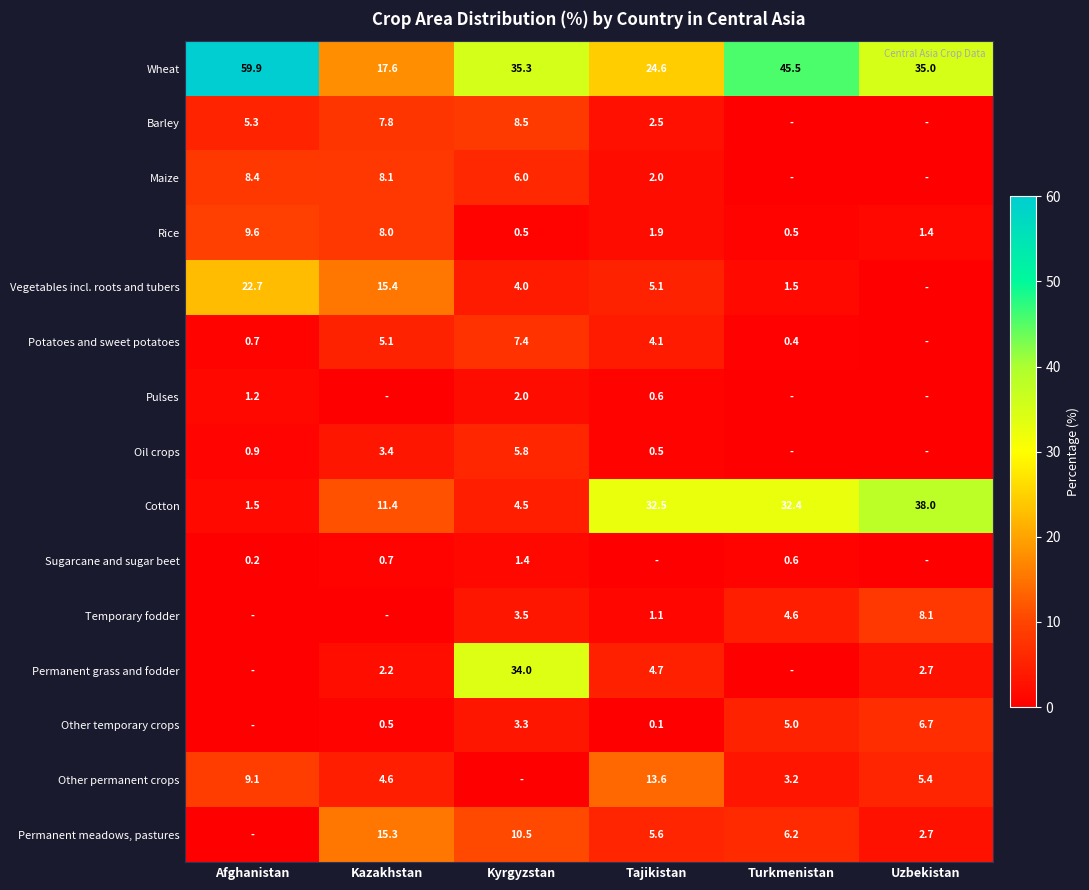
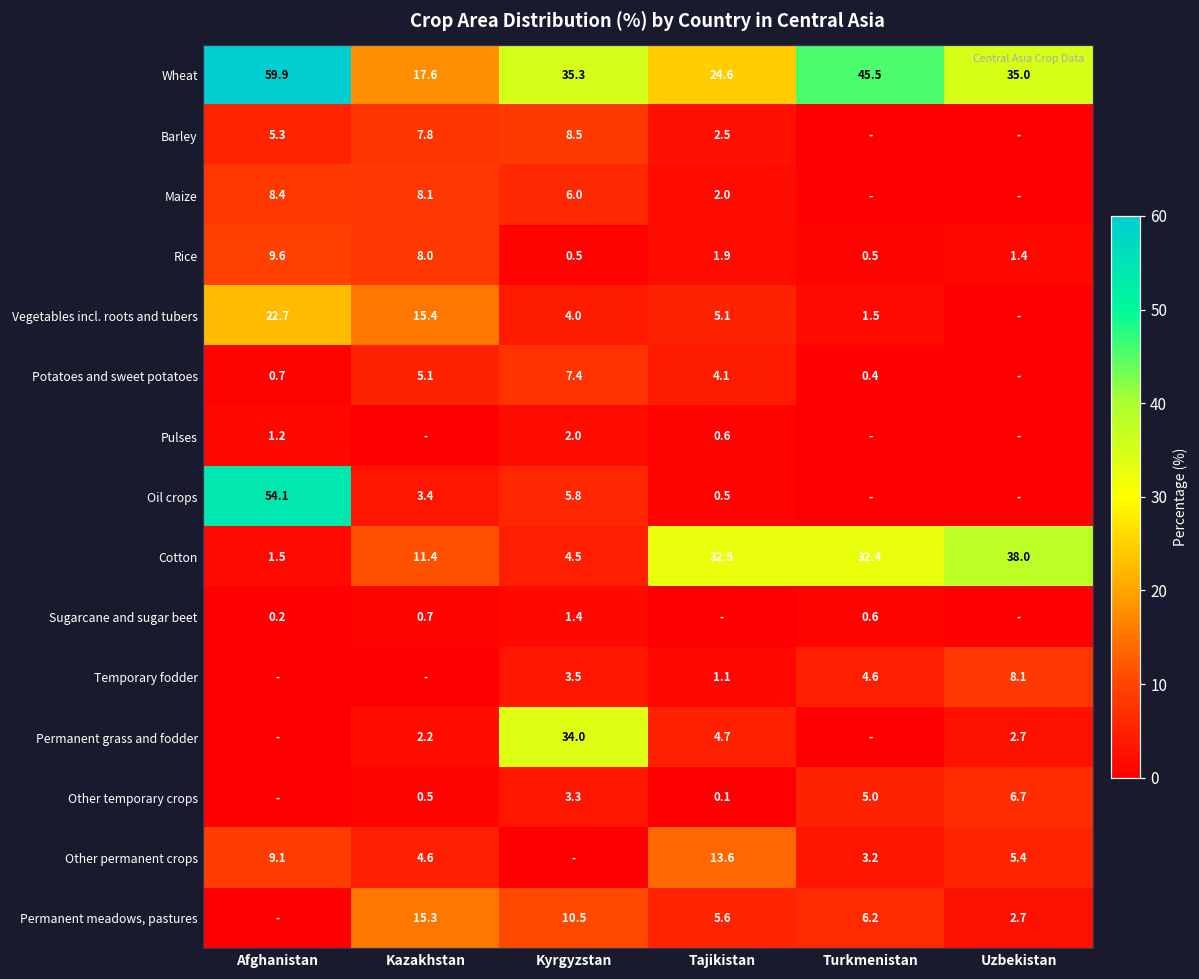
  {
    "Wheat": {
      "Afghanistan": 59.9,
      "Kazakhstan": 17.6,
      "Kyrgyzstan": 35.3,
      "Tajikistan": 24.6,
      "Turkmenistan": 45.5
    },
    "Barley": {
      "Afghanistan": 5.3,
      "Kazakhstan": 7.8,
      "Kyrgyzstan": 8.5,
      "Tajikistan": 2.5
    },
    "Maize": {
      "Afghanistan": 8.4,
      "Kazakhstan": 8.1,
      "Kyrgyzstan": 6.0,
      "Tajikistan": 2.0
    },
    "Rice": {
      "Afghanistan": 9.6,
      "Kazakhstan": 8.0,
      "Kyrgyzstan": 0.5,
      "Tajikistan": 1.9,
      "Turkmenistan": 0.5,
      "Uzbekistan": 1.4
    },
    "Vegetables incl. roots and tubers": {
      "Afghanistan": 22.7,
      "Kazakhstan": 15.4,
      "Kyrgyzstan": 4.0,
      "Tajikistan": 5.1,
      "Turkmenistan": 1.5
    },
    "Potatoes and sweet potatoes": {
      "Afghanistan": 0.7,
      "Kazakhstan": 5.1,
      "Kyrgyzstan": 7.4,
      "Tajikistan": 4.1,
      "Turkmenistan": 0.4
    },
    "Pulses": {
      "Afghanistan": 1.2,
      "Kyrgyzstan": 2.0,
      "Tajikistan": 0.6
    },
    "Oil crops": {
-     "Afghanistan": 0.9,
+     "Afghanistan": 54.1,
      "Kazakhstan": 3.4,
      "Kyrgyzstan": 5.8,
      "Tajikistan": 0.5
    },
    "Cotton": {
      "Afghanistan": 1.5,
      "Kazakhstan": 11.4,
      "Kyrgyzstan": 4.5,
      "Tajikistan": 32.5,
      "Turkmenistan": 32.4,
      "Uzbekistan": 38.0
    },
    "Sugarcane and sugar beet": {
      "Afghanistan": 0.2,
      "Kazakhstan": 0.7,
      "Kyrgyzstan": 1.4,
      "Turkmenistan": 0.6
    },
    "Temporary fodder": {
      "Kyrgyzstan": 3.5,
      "Tajikistan": 1.1,
      "Turkmenistan": 4.6,
      "Uzbekistan": 8.1
    },
    "Permanent grass and fodder": {
      "Kazakhstan": 2.2,
      "Kyrgyzstan": 34.0,
      "Tajikistan": 4.7,
      "Uzbekistan": 2.7
    },
    "Other temporary crops": {
      "Kazakhstan": 0.5,
      "Kyrgyzstan": 3.3,
      "Tajikistan": 0.1,
      "Turkmenistan": 5.0,
      "Uzbekistan": 6.7
    },
    "Other permanent crops": {
      "Afghanistan": 9.1,
      "Kazakhstan": 4.6,
      "Tajikistan": 13.6,
      "Turkmenistan": 3.2,
      "Uzbekistan": 5.4
    },
    "Permanent meadows, pastures": {
      "Kazakhstan": 15.3,
      "Kyrgyzstan": 10.5,
      "Tajikistan": 5.6,
      "Turkmenistan": 6.2,
      "Uzbekistan": 2.7
    }
  }
